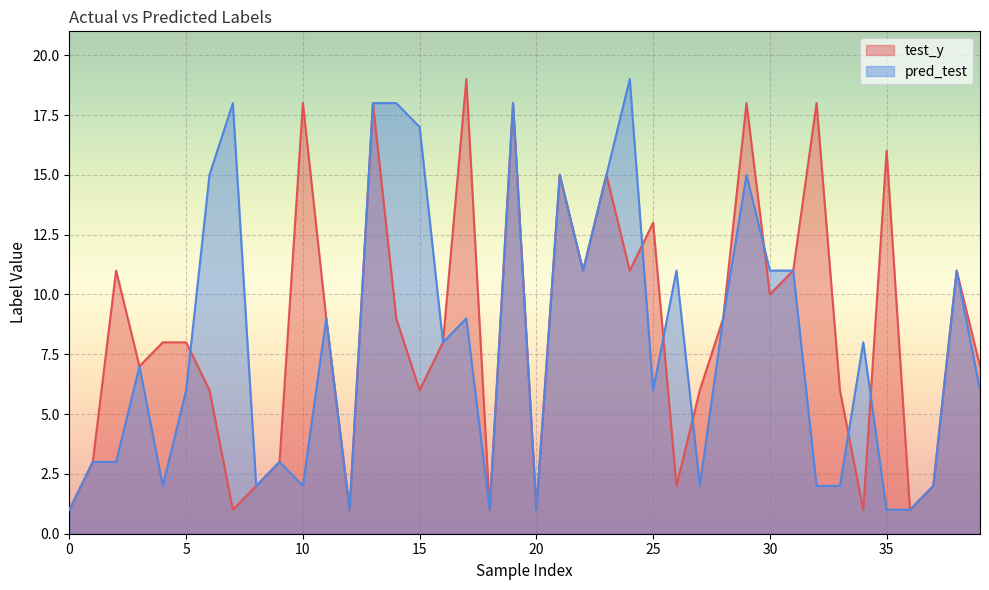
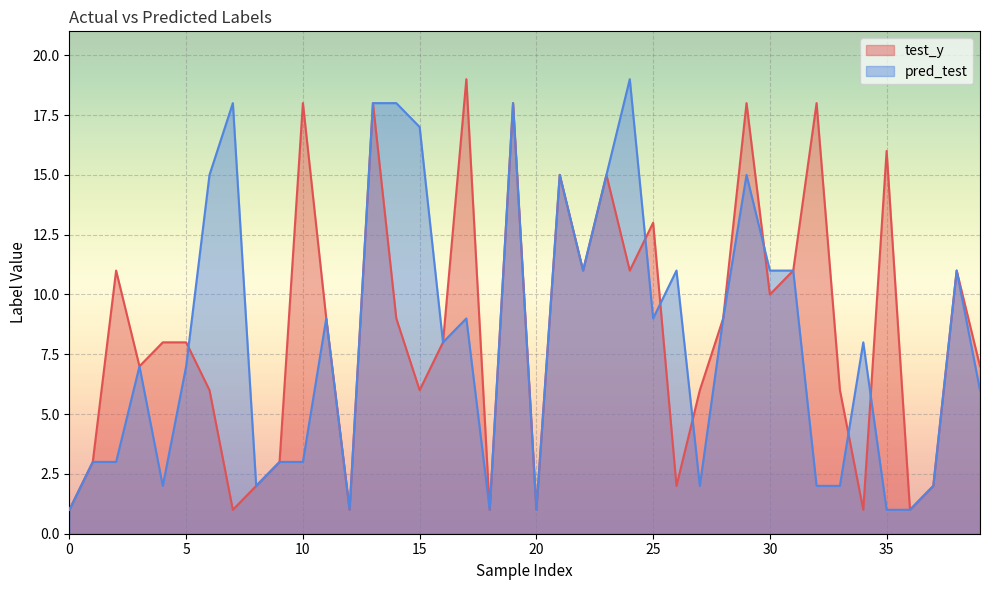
  {
    "test_y": {
      "5": 8,
      "10": 18,
      "15": 6,
      "25": 13,
      "30": 10,
      "35": 16
    },
    "pred_test": {
-     "5": 6,
-     "10": 2,
+     "5": 7,
+     "10": 3,
      "15": 17,
-     "25": 6,
+     "25": 9,
      "30": 11,
      "35": 1
    }
  }
